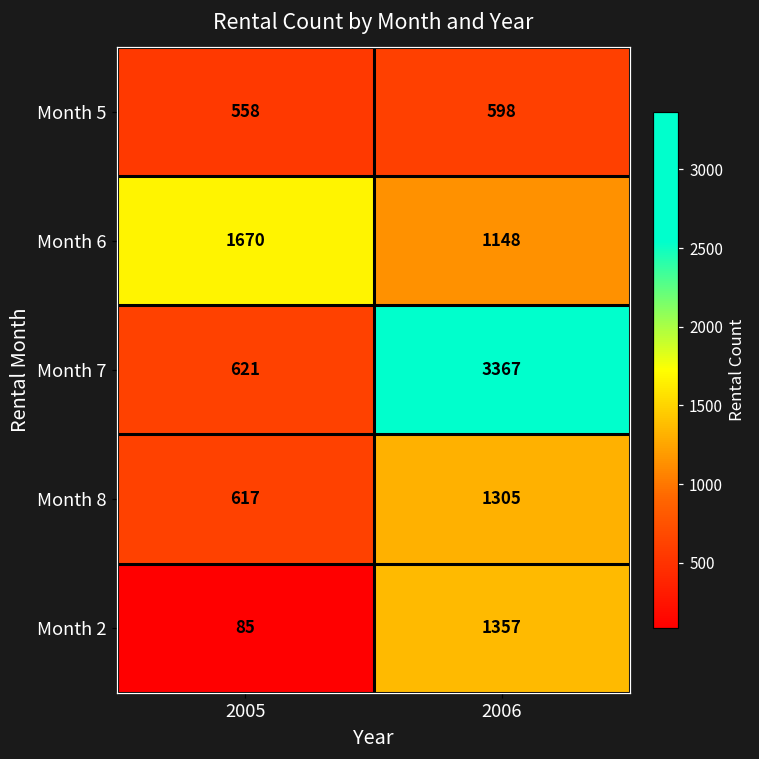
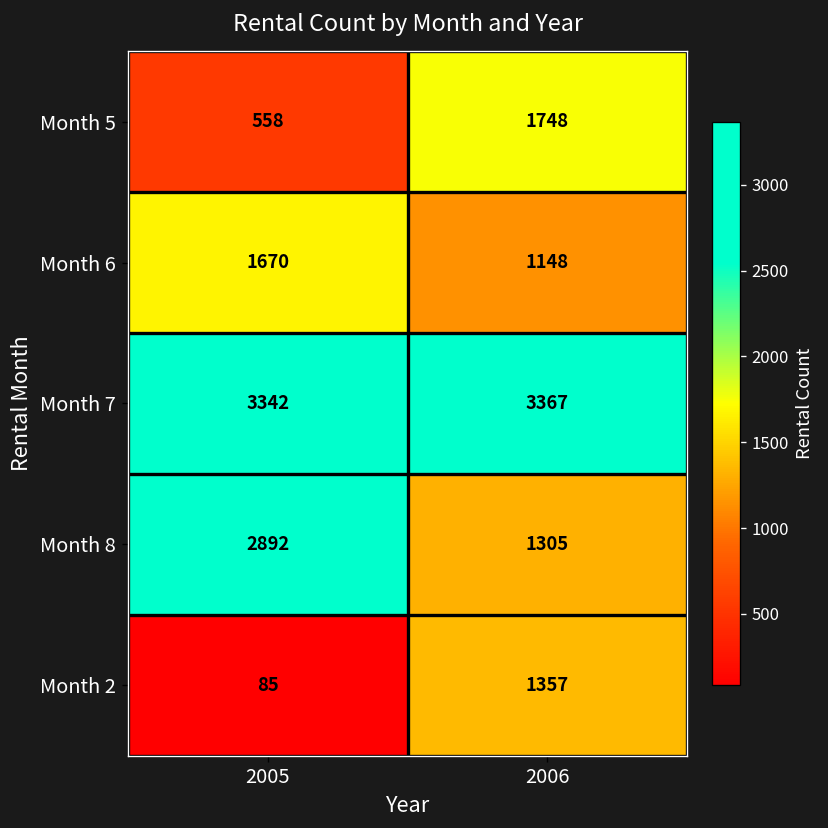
  {
    "Month 5": {
      "2005": 558,
-     "2006": 598
+     "2006": 1748
    },
    "Month 6": {
      "2005": 1670,
      "2006": 1148
    },
    "Month 7": {
-     "2005": 621,
+     "2005": 3342,
      "2006": 3367
    },
    "Month 8": {
-     "2005": 617,
+     "2005": 2892,
      "2006": 1305
    },
    "Month 2": {
      "2005": 85,
      "2006": 1357
    }
  }
